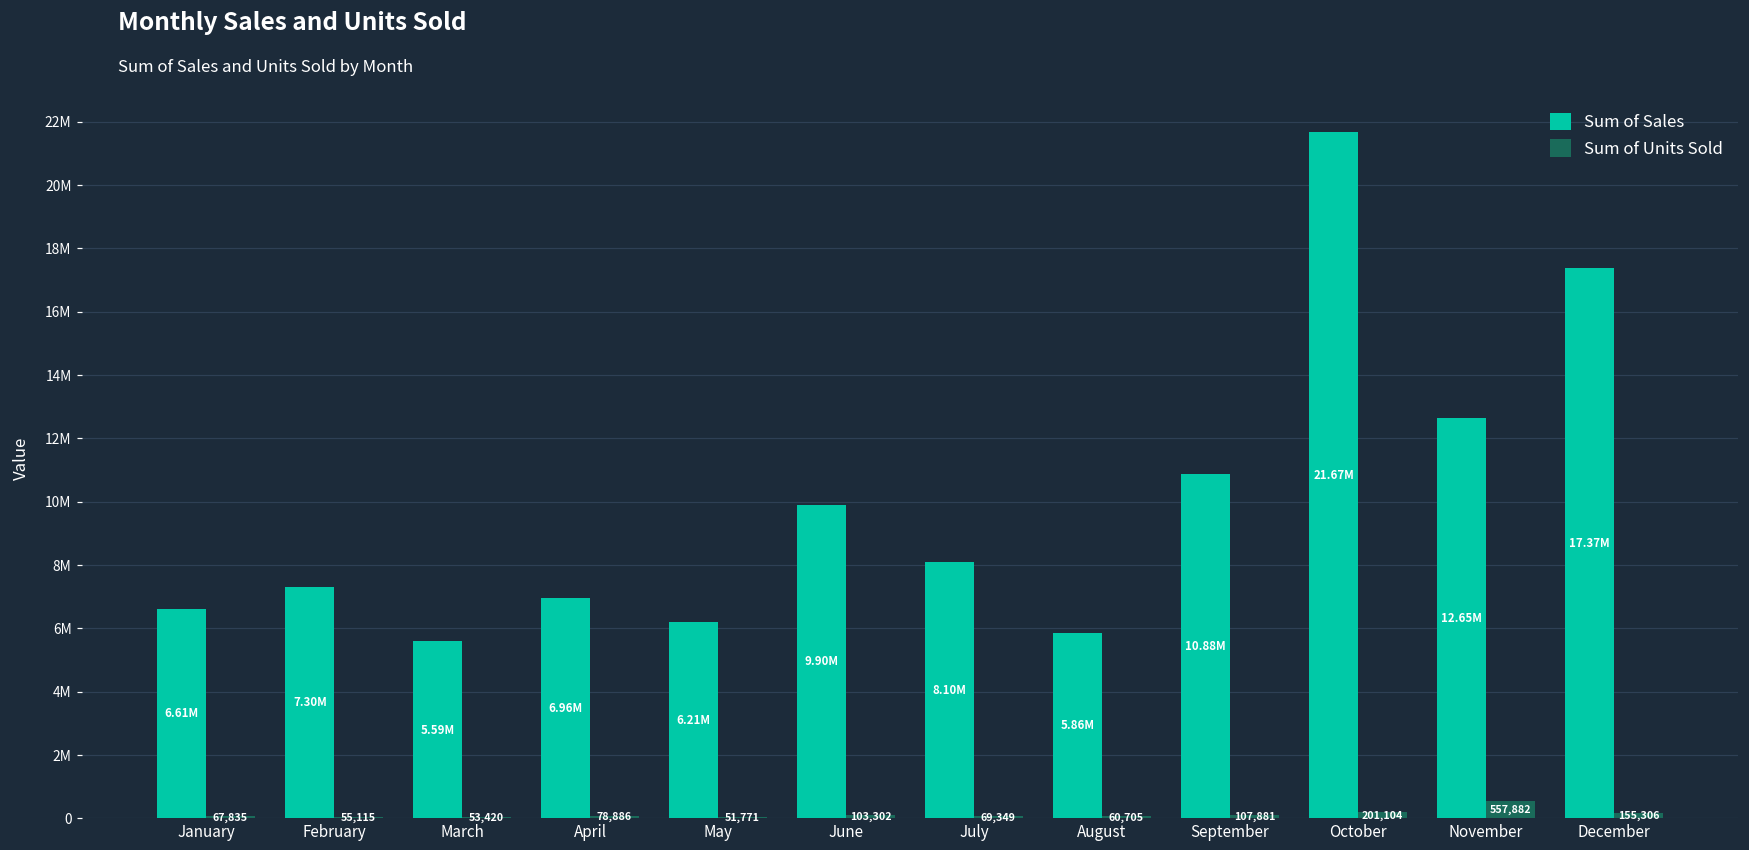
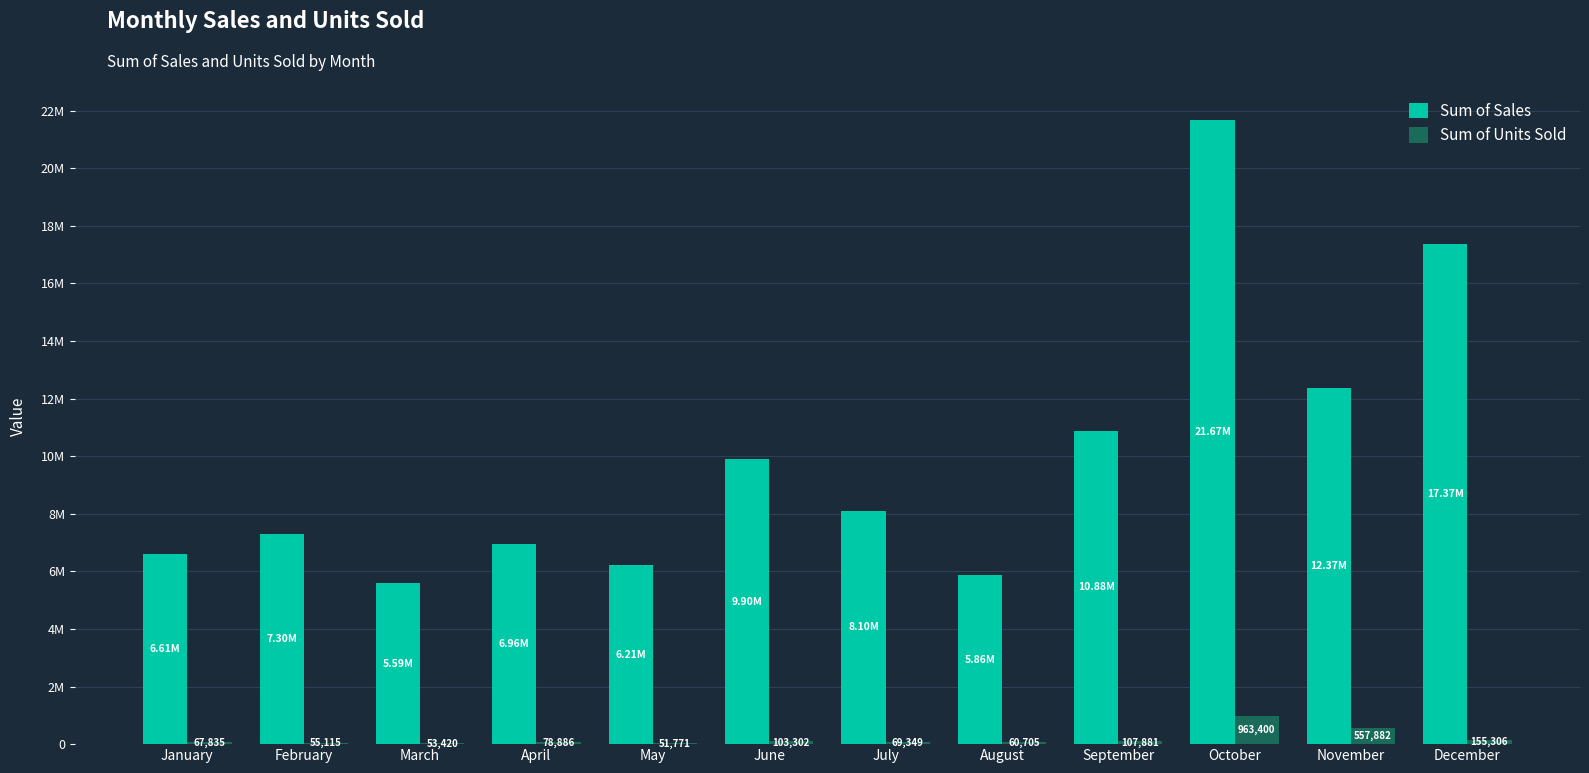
  {
    "Sum of Sales": {
      "January": "6.61M",
      "February": "7.30M",
      "March": "5.59M",
      "April": "6.96M",
      "May": "6.21M",
      "June": "9.90M",
      "July": "8.10M",
      "August": "5.86M",
      "September": "10.88M",
      "October": "21.67M",
-     "November": "12.65M",
+     "November": "12.37M",
      "December": "17.37M"
    },
    "Sum of Units Sold": {
      "January": "67,835",
      "February": "55,115",
      "March": "53,420",
      "April": "78,886",
      "May": "51,771",
      "June": "103,302",
      "July": "69,349",
      "August": "60,705",
      "September": "107,881",
-     "October": "201,104",
+     "October": "963,400",
      "November": "557,882",
      "December": "155,306"
    }
  }
